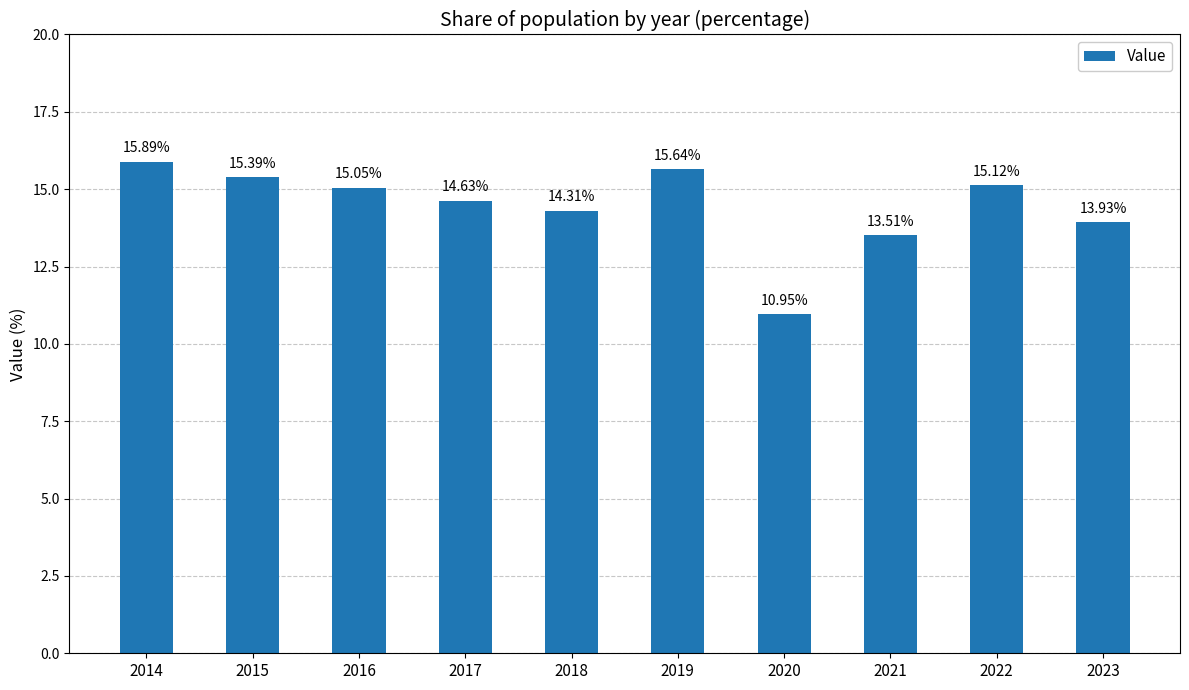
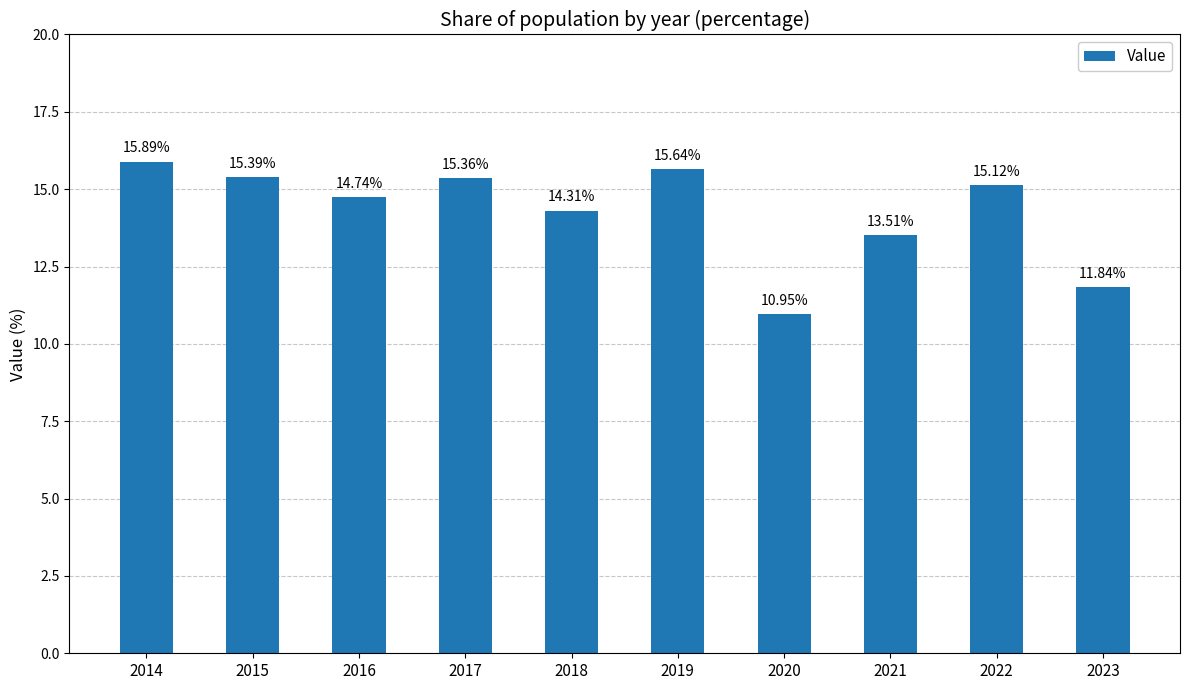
  {
    "2014": "15.89%",
    "2015": "15.39%",
-   "2016": "15.05%",
-   "2017": "14.63%",
+   "2016": "14.74%",
+   "2017": "15.36%",
    "2018": "14.31%",
    "2019": "15.64%",
    "2020": "10.95%",
    "2021": "13.51%",
    "2022": "15.12%",
-   "2023": "13.93%"
+   "2023": "11.84%"
  }
